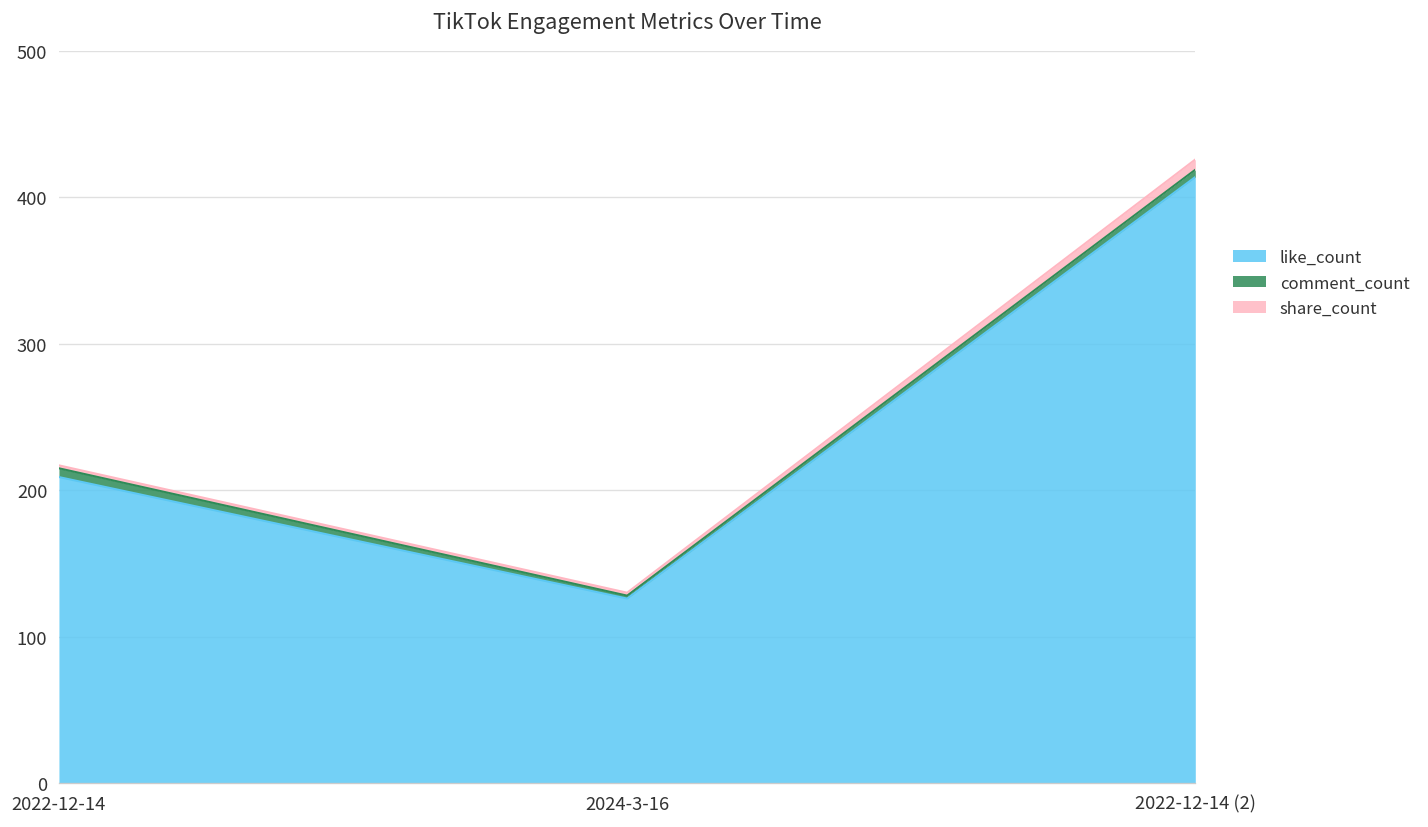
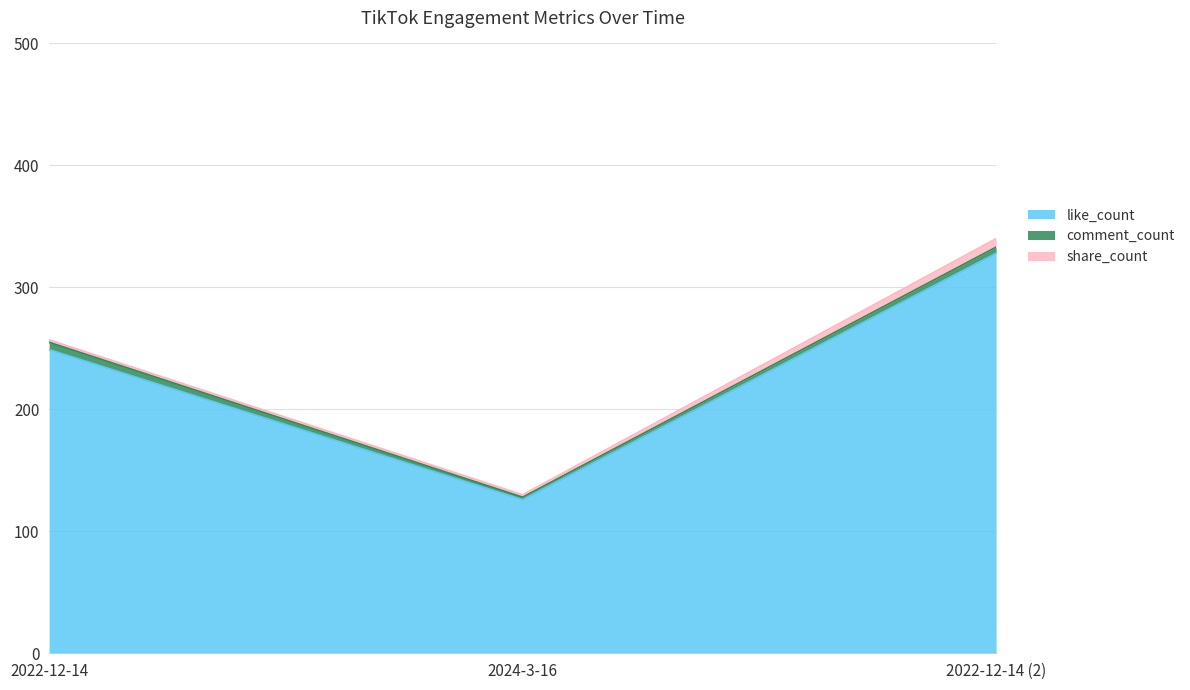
  {
    "like_count": {
-     "2022-12-14": 209,
-     "2022-12-14 (2)": 414
+     "2022-12-14": 249,
+     "2022-12-14 (2)": 328
    },
    "comment_count": {
      "2022-12-14 (2)": 5
    },
    "share_count": {
      "2022-12-14 (2)": 7
    }
  }
